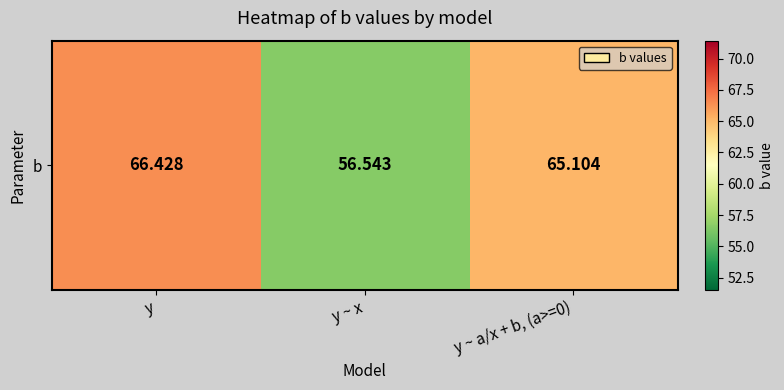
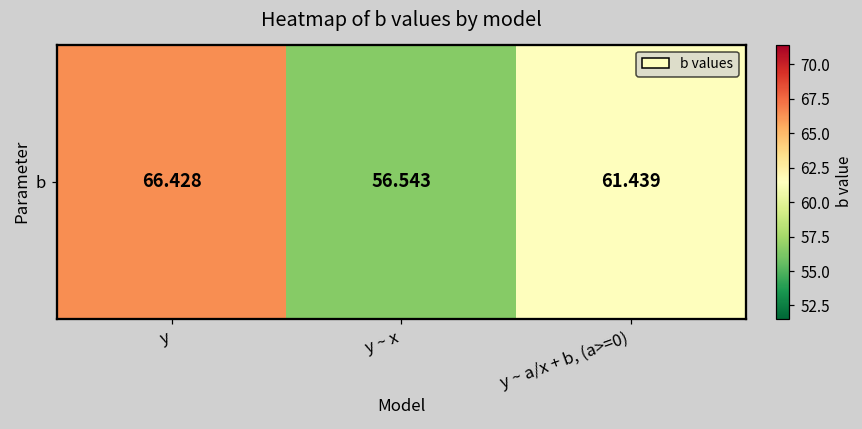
  {
    "b": {
      "y": 66.428,
      "y ~ x": 56.543,
-     "y ~ a/x + b, (a>=0)": 65.104
+     "y ~ a/x + b, (a>=0)": 61.439
    }
  }
